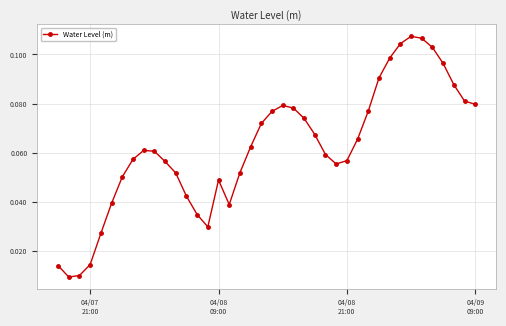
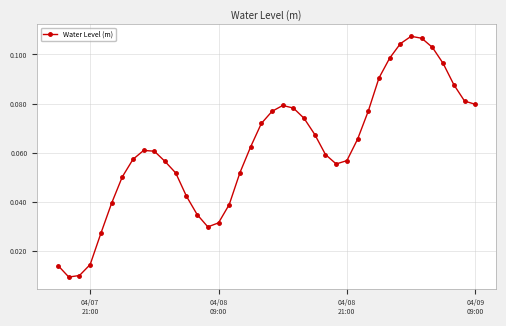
  {
    "04/07 21:00": 0.015,
-   "04/08 09:00": 0.049,
+   "04/08 09:00": 0.032,
    "04/08 21:00": 0.057,
    "04/09 09:00": 0.080
  }
